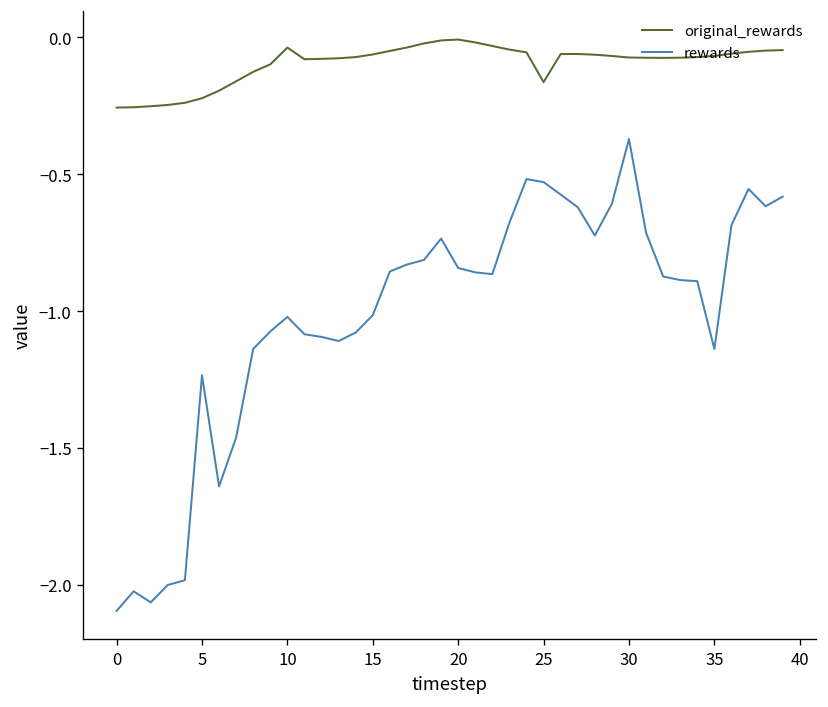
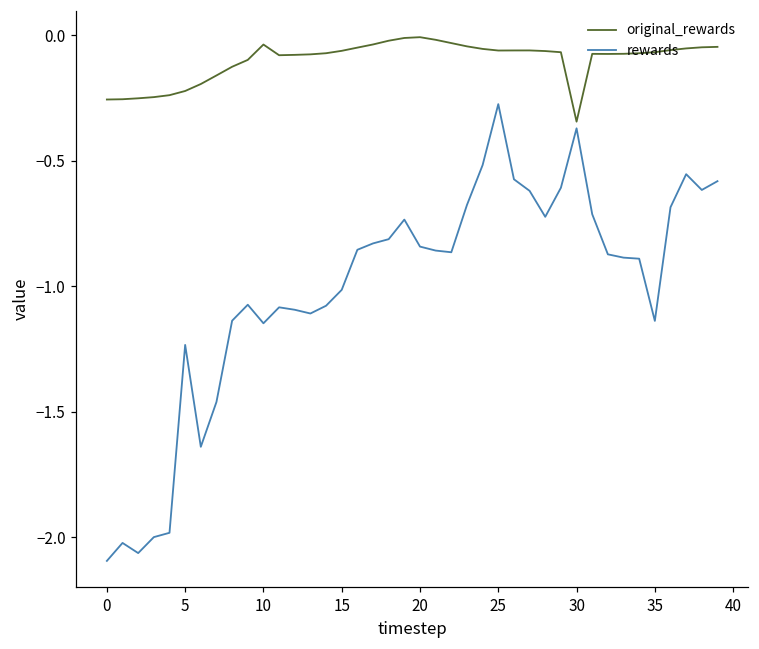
  {
    "original_rewards": {
      "0": -0.26,
      "5": -0.22,
      "10": -0.04,
      "15": -0.06,
      "20": -0.01,
-     "25": -0.16,
-     "30": -0.07,
+     "25": -0.06,
+     "30": -0.35,
      "35": -0.07
    },
    "rewards": {
      "0": -2.09,
      "5": -1.23,
-     "10": -1.02,
+     "10": -1.15,
      "15": -1.02,
      "20": -0.84,
-     "25": -0.53,
+     "25": -0.28,
      "30": -0.37,
      "35": -1.14
    }
  }
